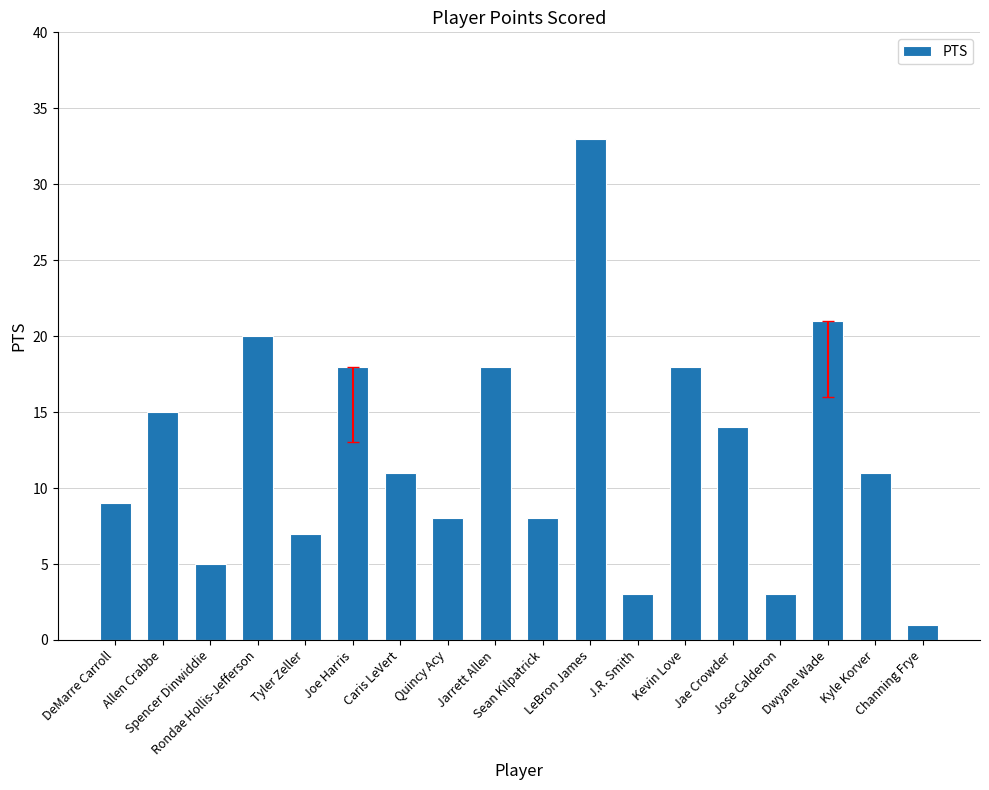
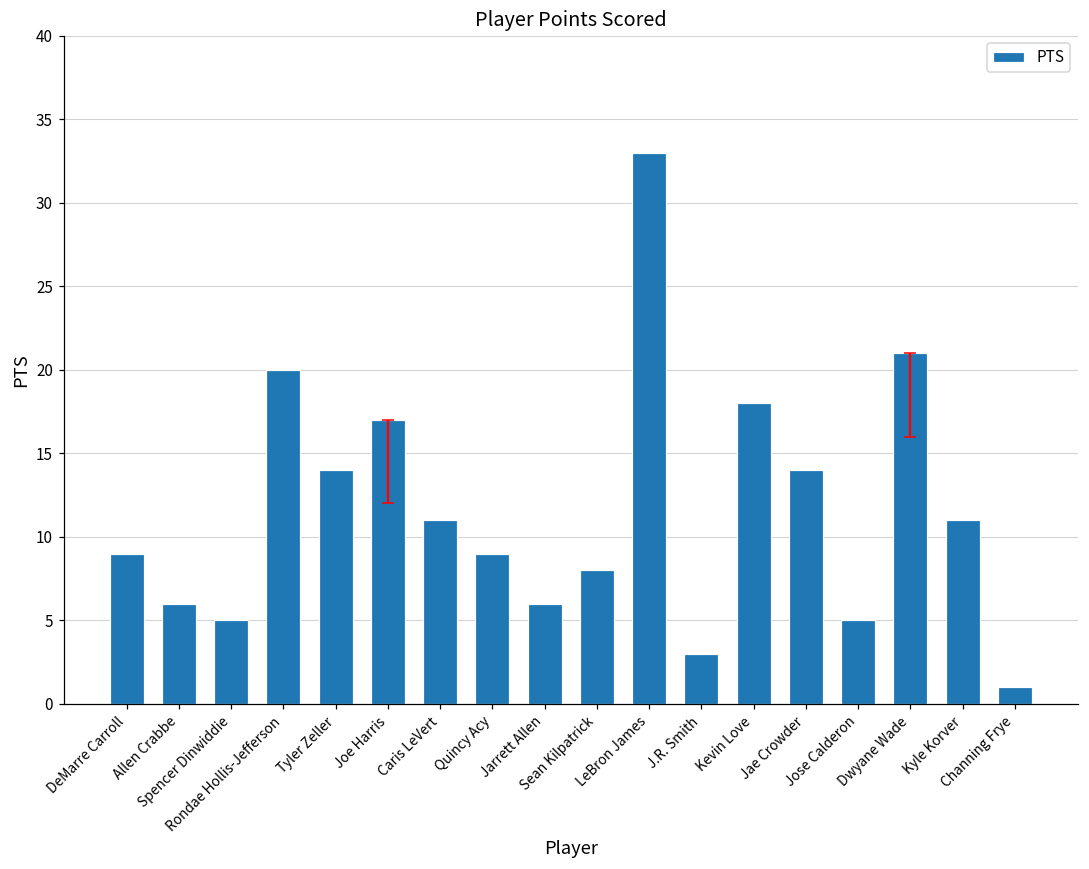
  {
    "PTS": {
      "DeMarre Carroll": 9,
-     "Allen Crabbe": 15,
+     "Allen Crabbe": 6,
      "Spencer Dinwiddie": 5,
      "Rondae Hollis-Jefferson": 20,
-     "Tyler Zeller": 7,
-     "Joe Harris": 18,
+     "Tyler Zeller": 14,
+     "Joe Harris": 17,
      "Caris LeVert": 11,
-     "Quincy Acy": 8,
-     "Jarrett Allen": 18,
+     "Quincy Acy": 9,
+     "Jarrett Allen": 6,
      "Sean Kilpatrick": 8,
      "LeBron James": 33,
      "J.R. Smith": 3,
      "Kevin Love": 18,
      "Jae Crowder": 14,
-     "Jose Calderon": 3,
+     "Jose Calderon": 5,
      "Dwyane Wade": 21,
      "Kyle Korver": 11,
      "Channing Frye": 1
    }
  }
